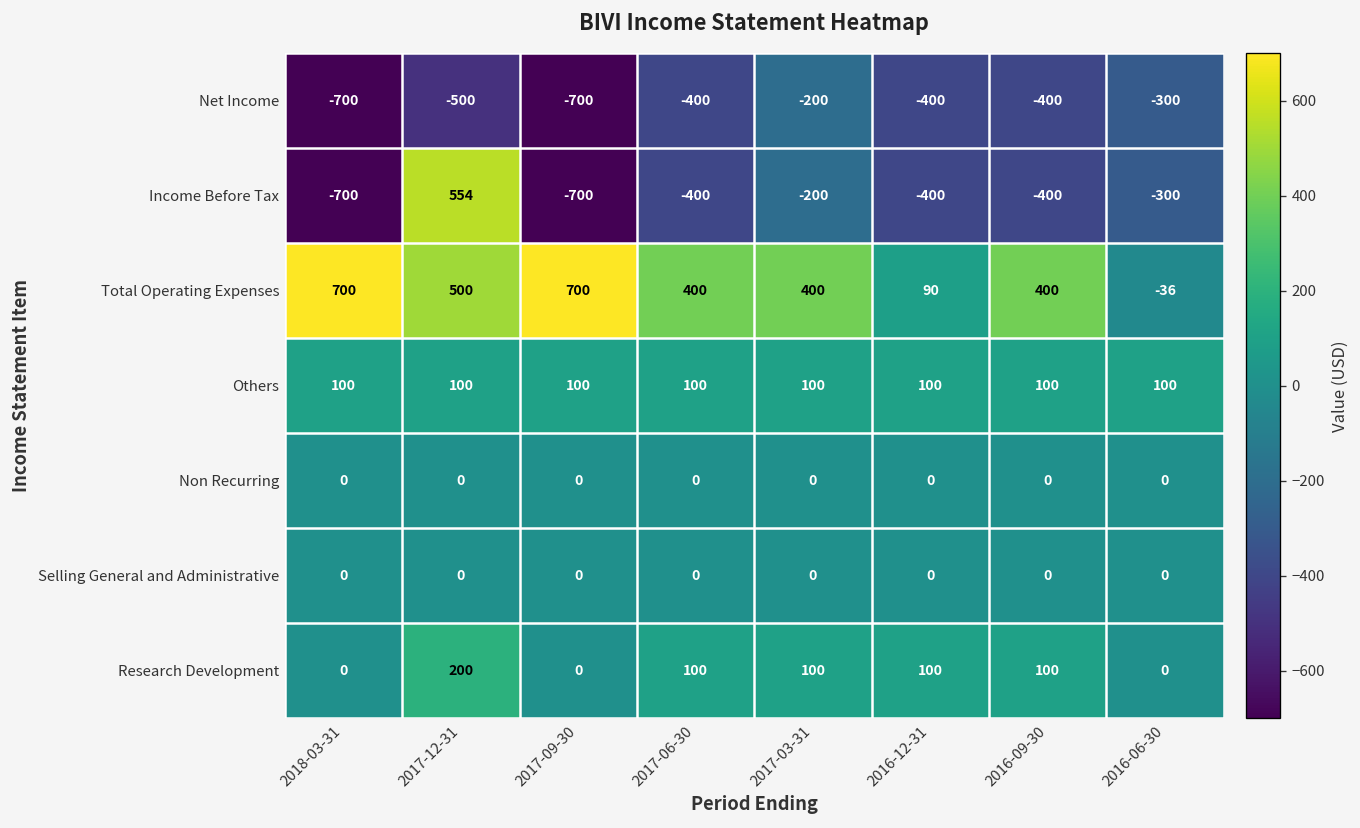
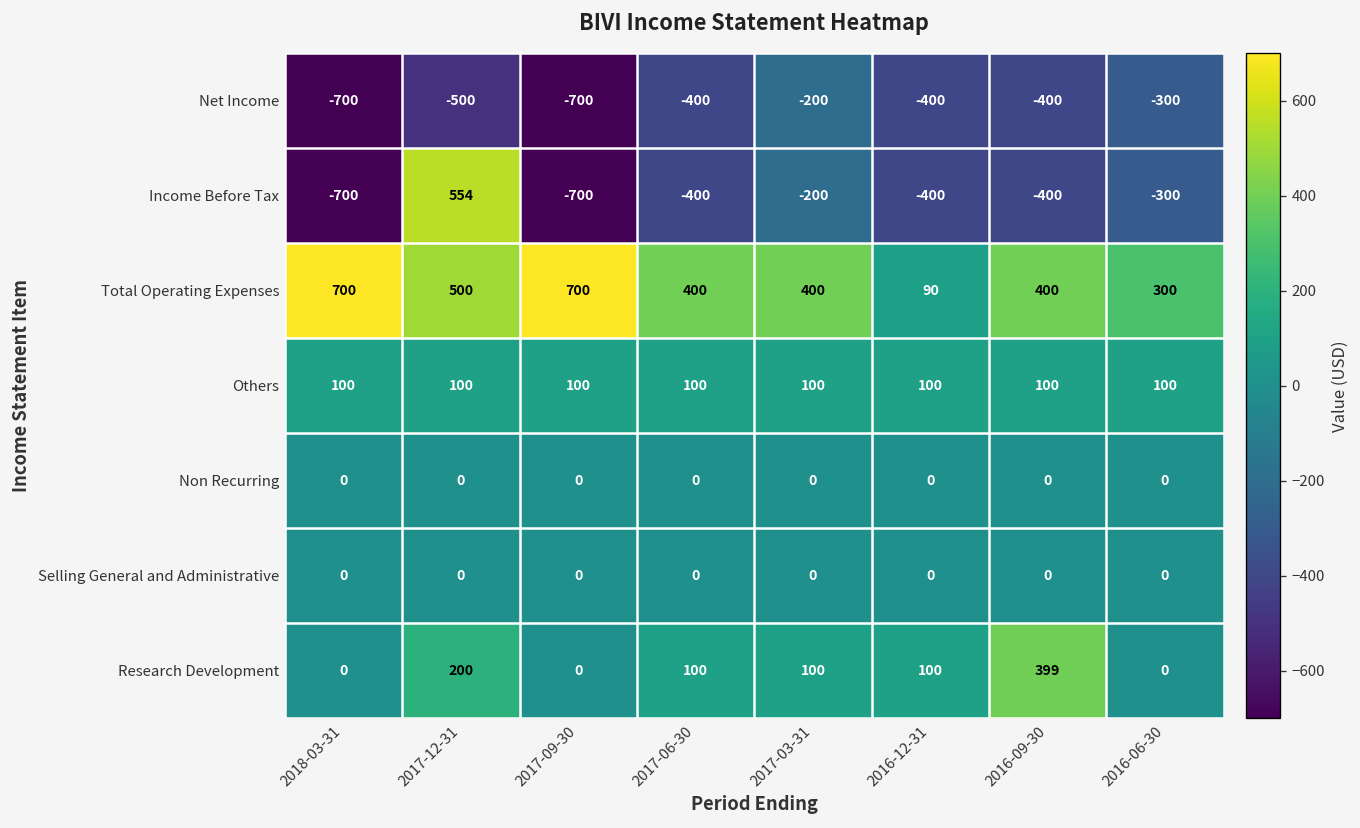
  {
    "Net Income": {
      "2018-03-31": -700,
      "2017-12-31": -500,
      "2017-09-30": -700,
      "2017-06-30": -400,
      "2017-03-31": -200,
      "2016-12-31": -400,
      "2016-09-30": -400,
      "2016-06-30": -300
    },
    "Income Before Tax": {
      "2018-03-31": -700,
      "2017-12-31": 554,
      "2017-09-30": -700,
      "2017-06-30": -400,
      "2017-03-31": -200,
      "2016-12-31": -400,
      "2016-09-30": -400,
      "2016-06-30": -300
    },
    "Total Operating Expenses": {
      "2018-03-31": 700,
      "2017-12-31": 500,
      "2017-09-30": 700,
      "2017-06-30": 400,
      "2017-03-31": 400,
      "2016-12-31": 90,
      "2016-09-30": 400,
-     "2016-06-30": -36
+     "2016-06-30": 300
    },
    "Others": {
      "2018-03-31": 100,
      "2017-12-31": 100,
      "2017-09-30": 100,
      "2017-06-30": 100,
      "2017-03-31": 100,
      "2016-12-31": 100,
      "2016-09-30": 100,
      "2016-06-30": 100
    },
    "Non Recurring": {
      "2018-03-31": 0,
      "2017-12-31": 0,
      "2017-09-30": 0,
      "2017-06-30": 0,
      "2017-03-31": 0,
      "2016-12-31": 0,
      "2016-09-30": 0,
      "2016-06-30": 0
    },
    "Selling General and Administrative": {
      "2018-03-31": 0,
      "2017-12-31": 0,
      "2017-09-30": 0,
      "2017-06-30": 0,
      "2017-03-31": 0,
      "2016-12-31": 0,
      "2016-09-30": 0,
      "2016-06-30": 0
    },
    "Research Development": {
      "2018-03-31": 0,
      "2017-12-31": 200,
      "2017-09-30": 0,
      "2017-06-30": 100,
      "2017-03-31": 100,
      "2016-12-31": 100,
-     "2016-09-30": 100,
+     "2016-09-30": 399,
      "2016-06-30": 0
    }
  }
